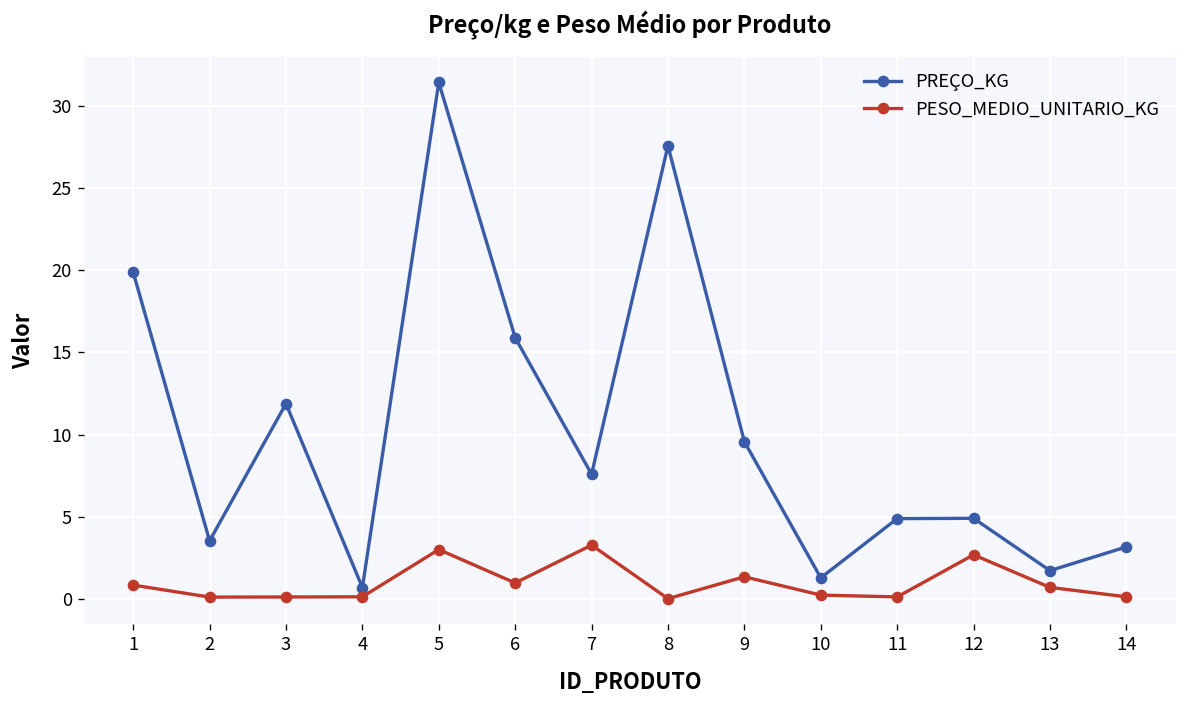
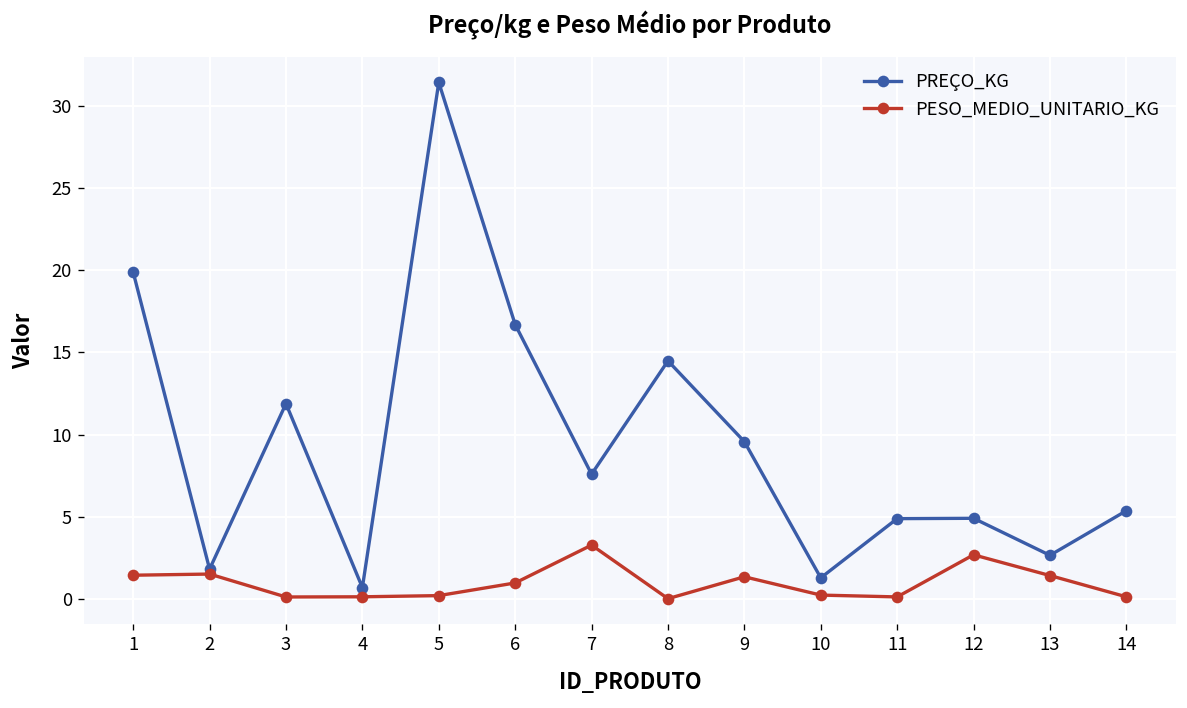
  {
    "PREÇO_KG": {
      "1": 19.9,
-     "2": 3.6,
+     "2": 1.8,
      "3": 11.9,
      "4": 0.7,
      "5": 31.4,
-     "6": 15.9,
+     "6": 16.7,
      "7": 7.6,
-     "8": 27.6,
+     "8": 14.5,
      "9": 9.6,
      "10": 1.3,
      "11": 4.9,
      "12": 4.9,
-     "13": 1.7,
-     "14": 3.2
+     "13": 2.7,
+     "14": 5.4
    },
    "PESO_MEDIO_UNITARIO_KG": {
-     "1": 0.9,
-     "2": 0.1,
+     "1": 1.5,
+     "2": 1.5,
      "3": 0.1,
      "4": 0.1,
-     "5": 3.0,
+     "5": 0.2,
      "6": 1.0,
      "7": 3.3,
      "8": 0.0,
      "9": 1.4,
      "10": 0.3,
      "11": 0.1,
      "12": 2.7,
-     "13": 0.7,
+     "13": 1.4,
      "14": 0.1
    }
  }
